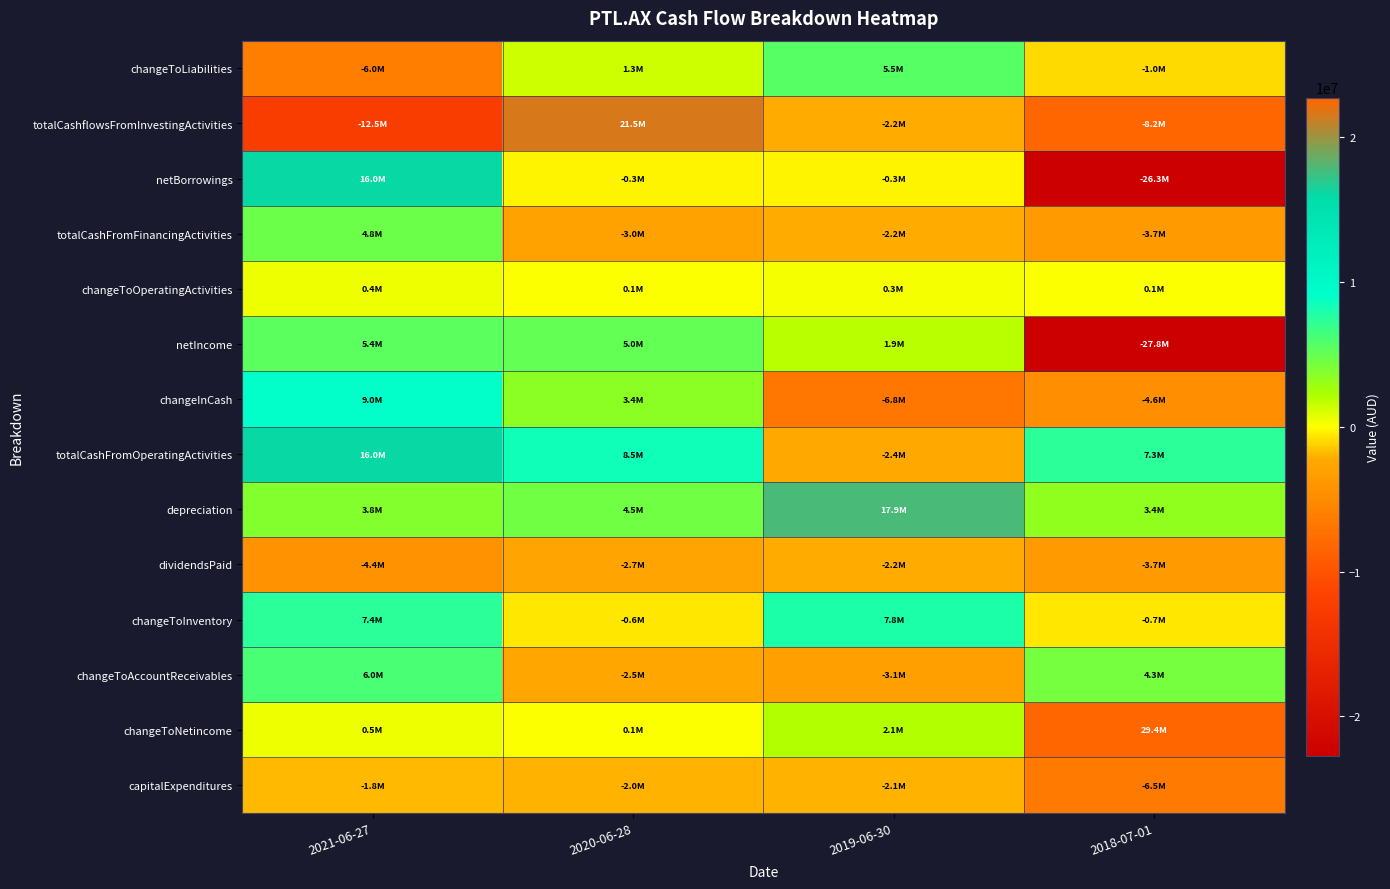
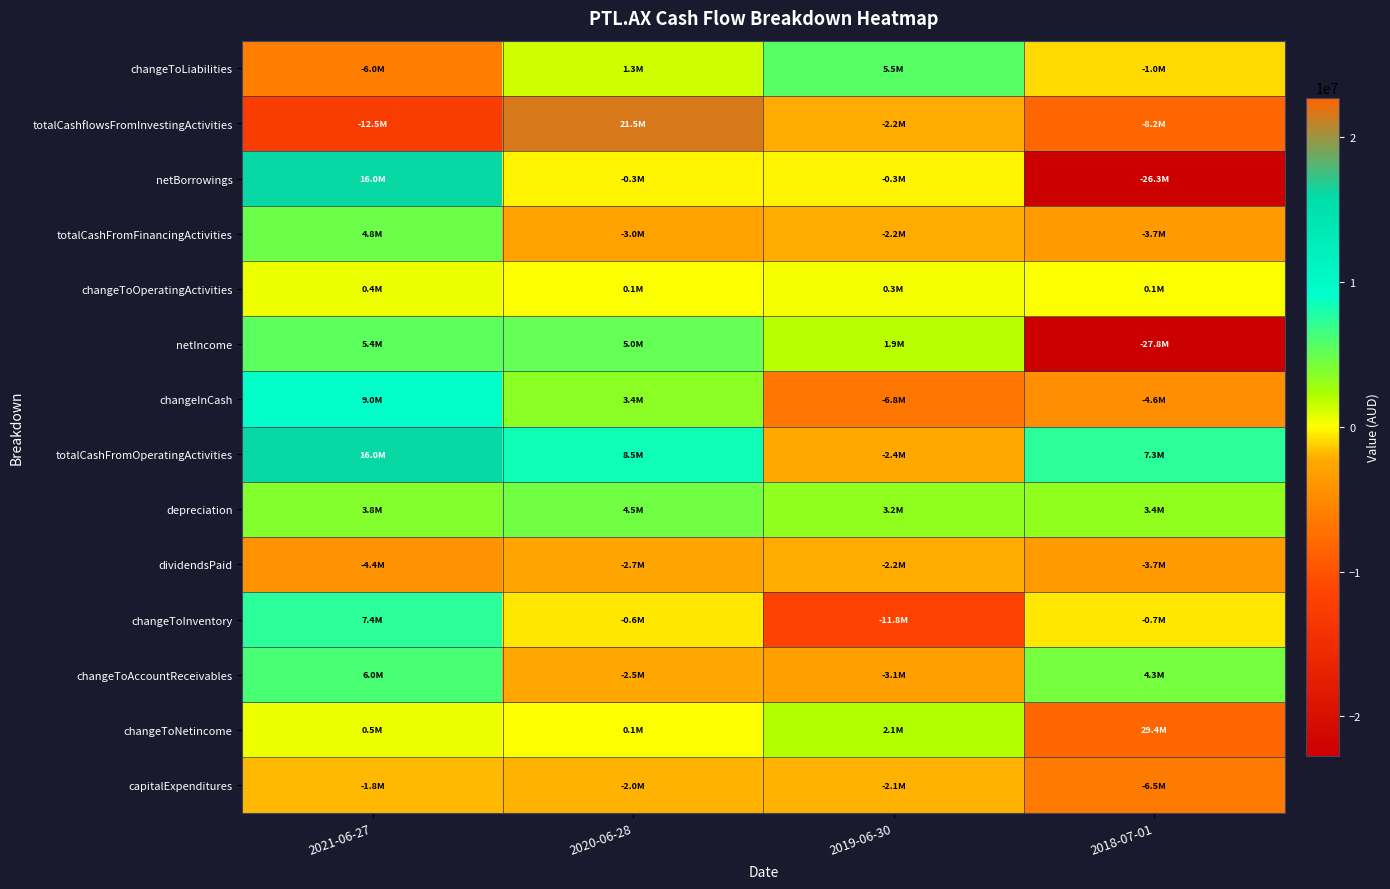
  {
    "changeToLiabilities": {
      "2021-06-27": "-6.0M",
      "2020-06-28": "1.3M",
      "2019-06-30": "5.5M",
      "2018-07-01": "-1.0M"
    },
    "totalCashflowsFromInvestingActivities": {
      "2021-06-27": "-12.5M",
      "2020-06-28": "21.5M",
      "2019-06-30": "-2.2M",
      "2018-07-01": "-8.2M"
    },
    "netBorrowings": {
      "2021-06-27": "16.0M",
      "2020-06-28": "-0.3M",
      "2019-06-30": "-0.3M",
      "2018-07-01": "-26.3M"
    },
    "totalCashFromFinancingActivities": {
      "2021-06-27": "4.8M",
      "2020-06-28": "-3.0M",
      "2019-06-30": "-2.2M",
      "2018-07-01": "-3.7M"
    },
    "changeToOperatingActivities": {
      "2021-06-27": "0.4M",
      "2020-06-28": "0.1M",
      "2019-06-30": "0.3M",
      "2018-07-01": "0.1M"
    },
    "netIncome": {
      "2021-06-27": "5.4M",
      "2020-06-28": "5.0M",
      "2019-06-30": "1.9M",
      "2018-07-01": "-27.8M"
    },
    "changeInCash": {
      "2021-06-27": "9.0M",
      "2020-06-28": "3.4M",
      "2019-06-30": "-6.8M",
      "2018-07-01": "-4.6M"
    },
    "totalCashFromOperatingActivities": {
      "2021-06-27": "16.0M",
      "2020-06-28": "8.5M",
      "2019-06-30": "-2.4M",
      "2018-07-01": "7.3M"
    },
    "depreciation": {
      "2021-06-27": "3.8M",
      "2020-06-28": "4.5M",
-     "2019-06-30": "17.9M",
+     "2019-06-30": "3.2M",
      "2018-07-01": "3.4M"
    },
    "dividendsPaid": {
      "2021-06-27": "-4.4M",
      "2020-06-28": "-2.7M",
      "2019-06-30": "-2.2M",
      "2018-07-01": "-3.7M"
    },
    "changeToInventory": {
      "2021-06-27": "7.4M",
      "2020-06-28": "-0.6M",
-     "2019-06-30": "7.8M",
+     "2019-06-30": "-11.8M",
      "2018-07-01": "-0.7M"
    },
    "changeToAccountReceivables": {
      "2021-06-27": "6.0M",
      "2020-06-28": "-2.5M",
      "2019-06-30": "-3.1M",
      "2018-07-01": "4.3M"
    },
    "changeToNetincome": {
      "2021-06-27": "0.5M",
      "2020-06-28": "0.1M",
      "2019-06-30": "2.1M",
      "2018-07-01": "29.4M"
    },
    "capitalExpenditures": {
      "2021-06-27": "-1.8M",
      "2020-06-28": "-2.0M",
      "2019-06-30": "-2.1M",
      "2018-07-01": "-6.5M"
    }
  }
